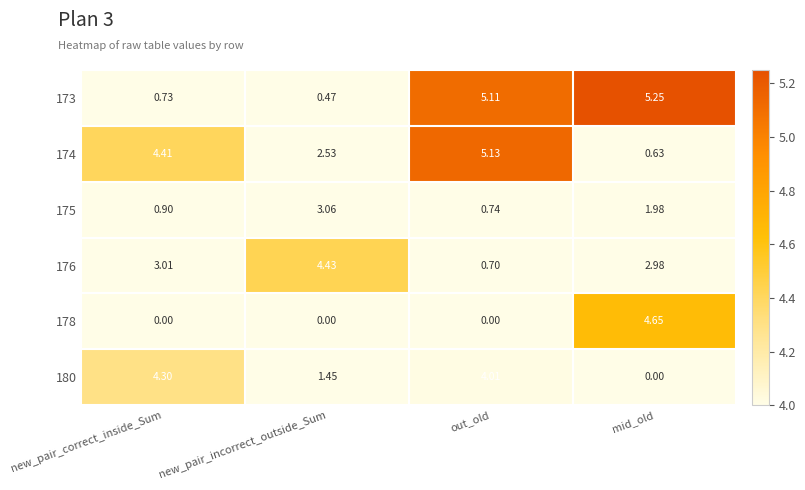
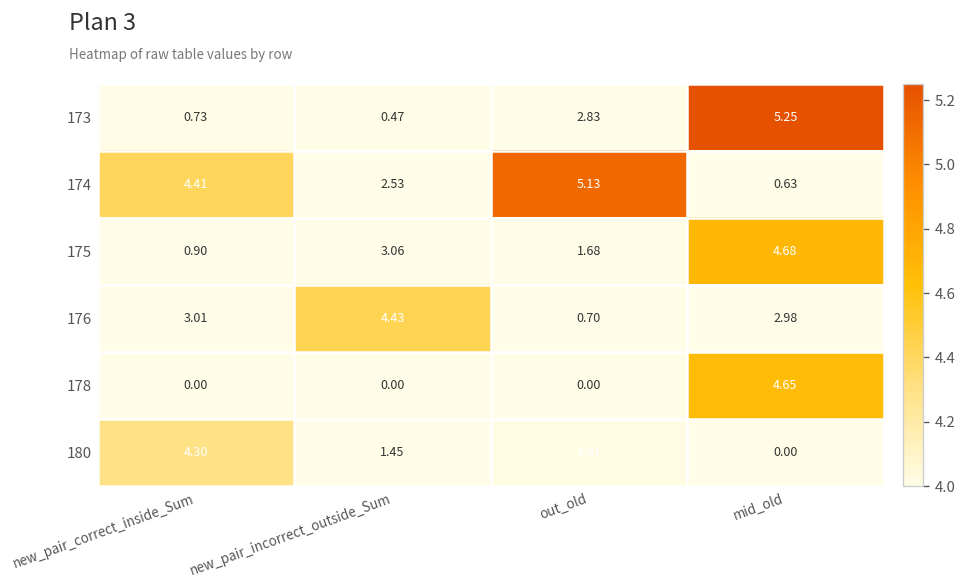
  {
    "173": {
      "new_pair_correct_inside_Sum": 0.73,
      "new_pair_incorrect_outside_Sum": 0.47,
-     "out_old": 5.11,
+     "out_old": 2.83,
      "mid_old": 5.25
    },
    "174": {
      "new_pair_correct_inside_Sum": 4.41,
      "new_pair_incorrect_outside_Sum": 2.53,
      "out_old": 5.13,
      "mid_old": 0.63
    },
    "175": {
      "new_pair_correct_inside_Sum": 0.90,
      "new_pair_incorrect_outside_Sum": 3.06,
-     "out_old": 0.74,
-     "mid_old": 1.98
+     "out_old": 1.68,
+     "mid_old": 4.68
    },
    "176": {
      "new_pair_correct_inside_Sum": 3.01,
      "new_pair_incorrect_outside_Sum": 4.43,
      "out_old": 0.70,
      "mid_old": 2.98
    },
    "178": {
      "new_pair_correct_inside_Sum": 0.00,
      "new_pair_incorrect_outside_Sum": 0.00,
      "out_old": 0.00,
      "mid_old": 4.65
    },
    "180": {
      "new_pair_correct_inside_Sum": 4.30,
      "new_pair_incorrect_outside_Sum": 1.45,
      "mid_old": 0.00
    }
  }
